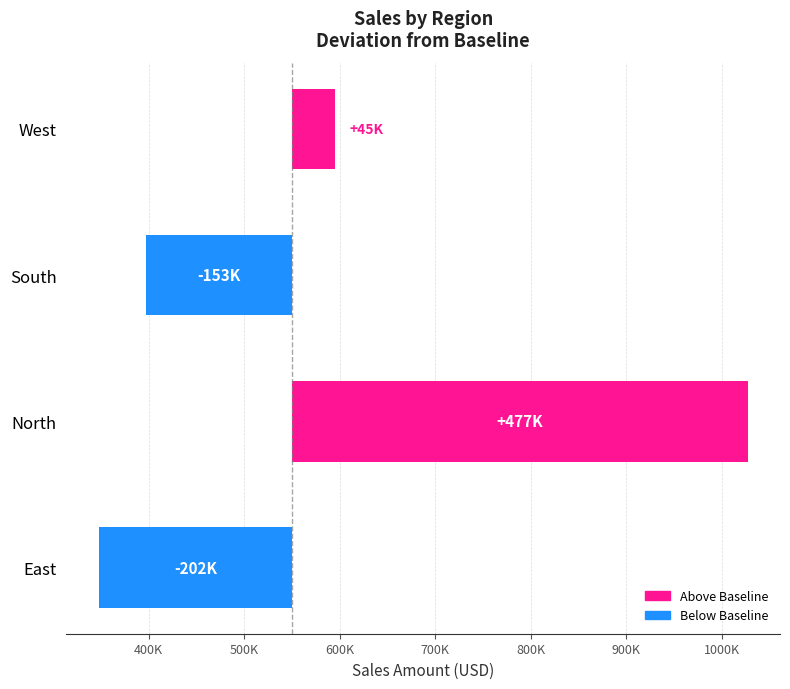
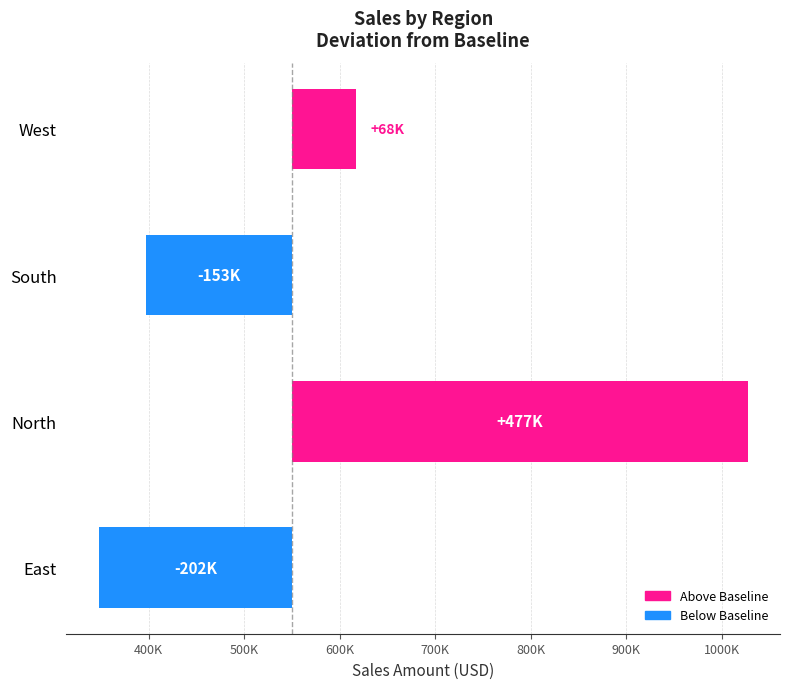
  {
-   "West": "+45K",
+   "West": "+68K",
    "South": "-153K",
    "North": "+477K",
    "East": "-202K"
  }
